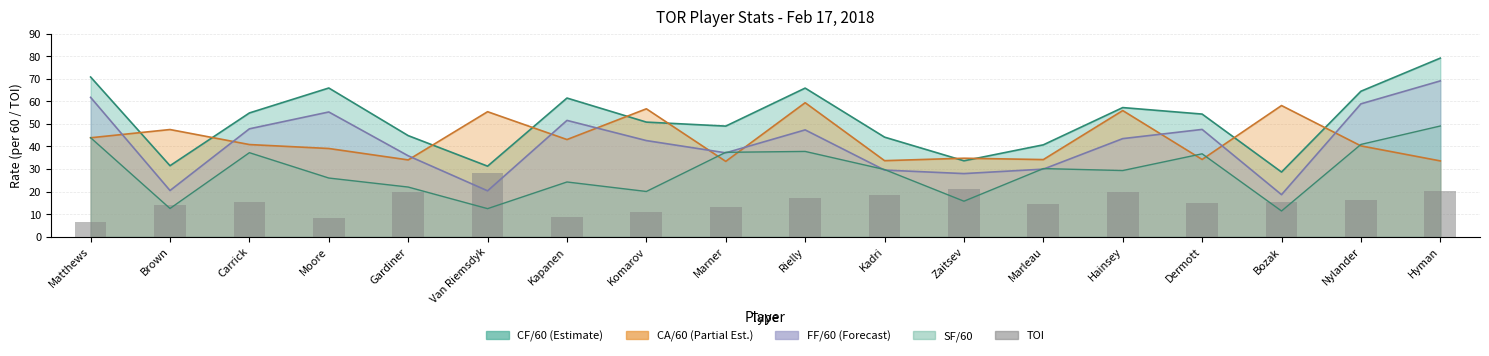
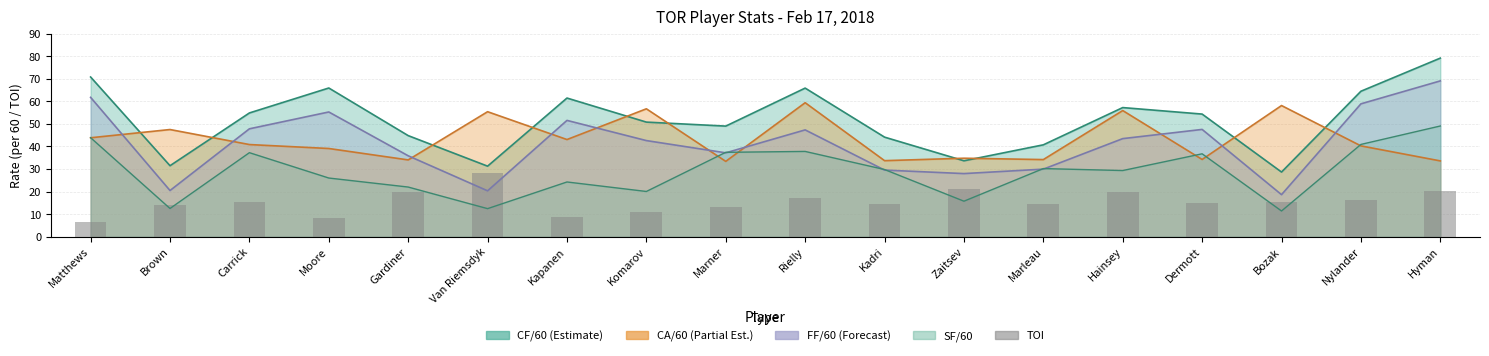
  {
    "TOI": {
      "Matthews": 6,
      "Brown": 14,
      "Carrick": 15,
      "Moore": 8,
      "Gardiner": 20,
      "Van Riemsdyk": 28,
      "Kapanen": 9,
      "Komarov": 11,
      "Marner": 13,
      "Rielly": 17,
-     "Kadri": 19,
+     "Kadri": 15,
      "Zaitsev": 21,
      "Marleau": 14,
      "Hainsey": 20,
      "Dermott": 15,
      "Bozak": 16,
      "Nylander": 16,
      "Hyman": 20
    }
  }
